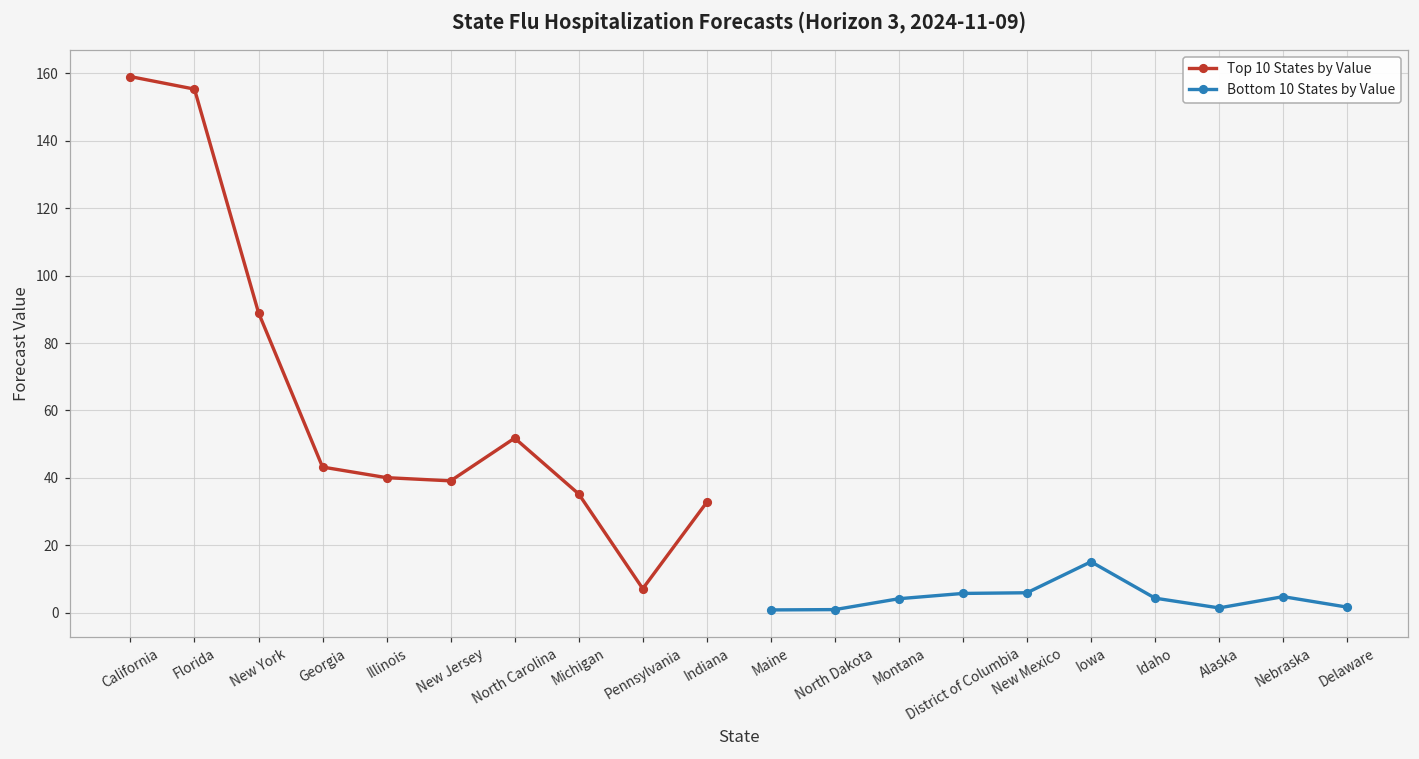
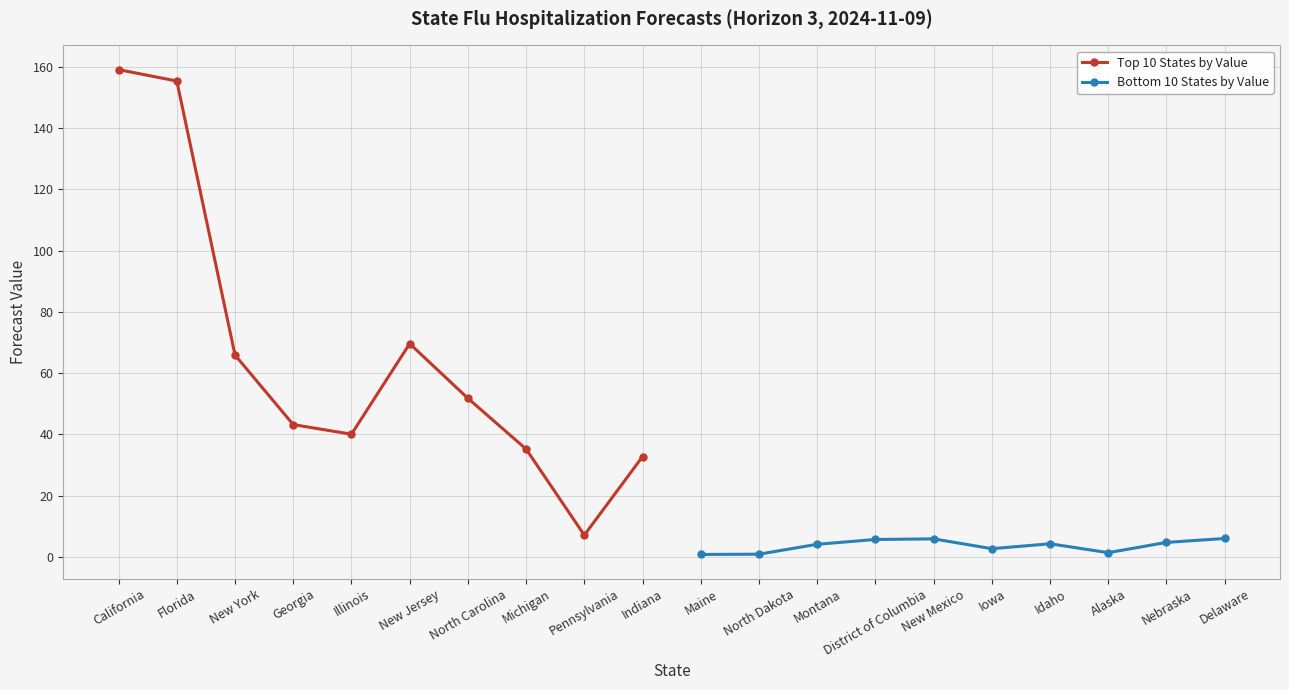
  {
    "Top 10 States by Value": {
      "California": 159,
      "Florida": 155,
-     "New York": 89,
+     "New York": 66,
      "Georgia": 43,
      "Illinois": 40,
-     "New Jersey": 39,
+     "New Jersey": 70,
      "North Carolina": 52,
      "Michigan": 35,
      "Pennsylvania": 7,
      "Indiana": 33
    },
    "Bottom 10 States by Value": {
      "Maine": 1,
      "North Dakota": 1,
      "Montana": 4,
      "District of Columbia": 6,
      "New Mexico": 6,
-     "Iowa": 15,
+     "Iowa": 3,
      "Idaho": 4,
      "Alaska": 1,
      "Nebraska": 5,
-     "Delaware": 2
+     "Delaware": 6
    }
  }
